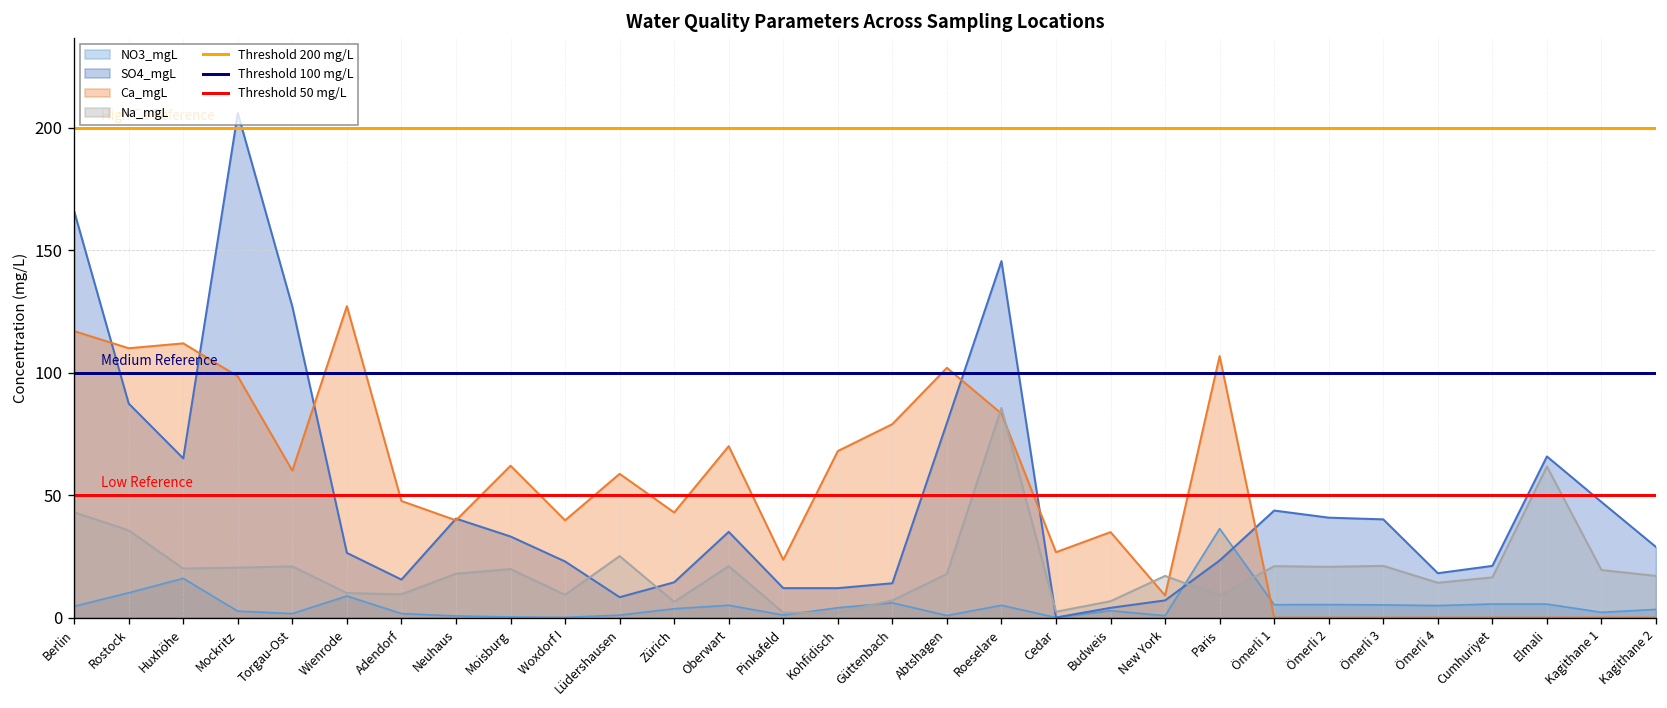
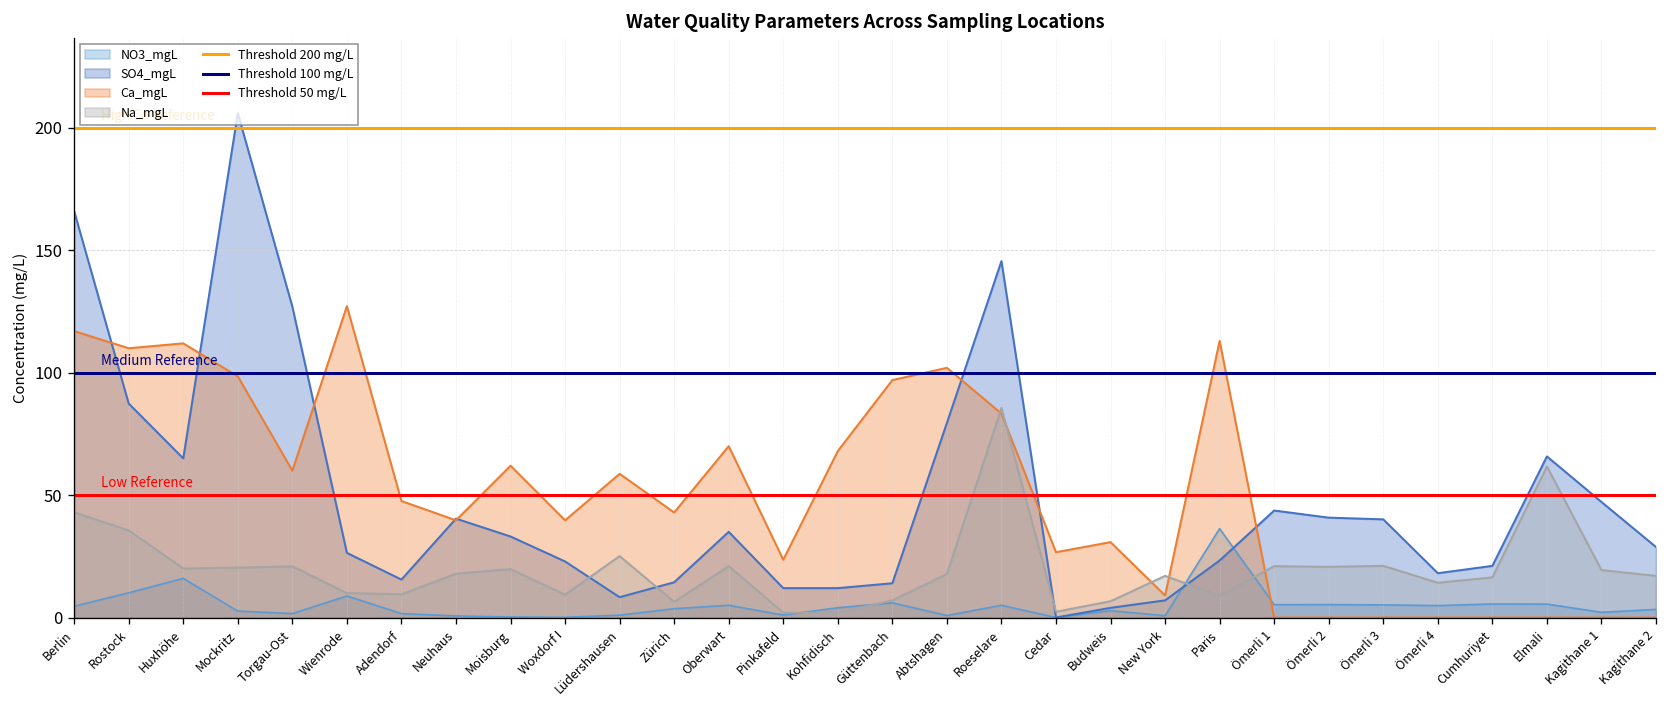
  {
    "Ca_mgL": {
      "Berlin": 117,
      "Rostock": 110,
      "Huxhöhe": 112,
      "Mockritz": 99,
      "Torgau-Ost": 60,
      "Wienrode": 127,
      "Adendorf": 48,
      "Moisburg": 62,
      "Woxdorf I": 40,
      "Lüdershausen": 59,
      "Zürich": 43,
      "Oberwart": 70,
      "Pinkafeld": 24,
      "Kohfidisch": 68,
-     "Güttenbach": 79,
+     "Güttenbach": 97,
      "Abtshagen": 102,
      "Roeselare": 83,
      "Cedar": 27,
-     "Budweis": 35,
+     "Budweis": 31,
      "New York": 9,
-     "Paris": 107,
+     "Paris": 113,
      "Ömerli 1": 0,
      "Ömerli 2": 0,
      "Ömerli 3": 0,
      "Ömerli 4": 0,
      "Cumhuriyet": 0,
      "Elmali": 0,
      "Kagithane 1": 0,
      "Kagithane 2": 0
    }
  }
